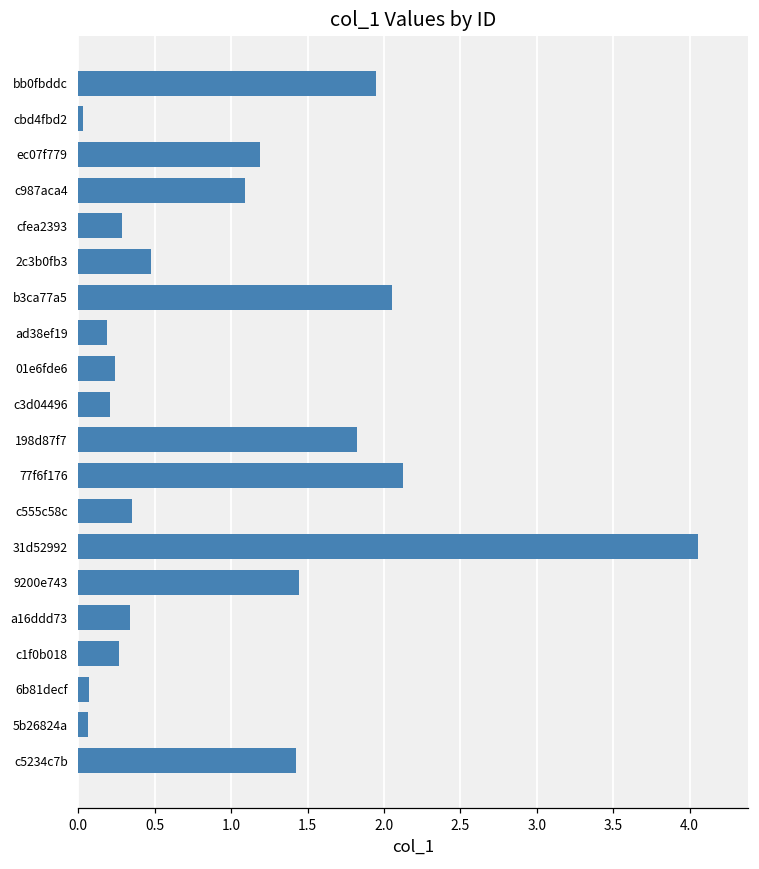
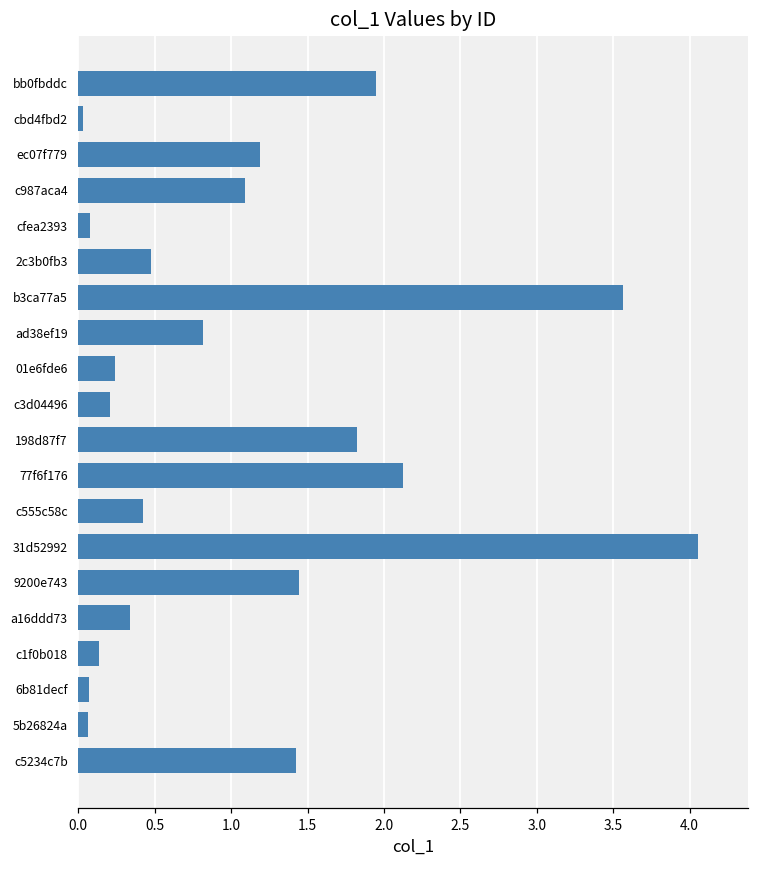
  {
    "bb0fbddc": 1.95,
    "cbd4fbd2": 0.03,
    "ec07f779": 1.19,
    "c987aca4": 1.09,
-   "cfea2393": 0.29,
+   "cfea2393": 0.08,
    "2c3b0fb3": 0.48,
-   "b3ca77a5": 2.05,
-   "ad38ef19": 0.18,
+   "b3ca77a5": 3.56,
+   "ad38ef19": 0.82,
    "01e6fde6": 0.24,
    "c3d04496": 0.21,
    "198d87f7": 1.82,
    "77f6f176": 2.12,
-   "c555c58c": 0.35,
+   "c555c58c": 0.42,
    "31d52992": 4.06,
    "9200e743": 1.44,
    "a16ddd73": 0.34,
-   "c1f0b018": 0.26,
+   "c1f0b018": 0.13,
    "6b81decf": 0.07,
    "5b26824a": 0.06,
    "c5234c7b": 1.42
  }
